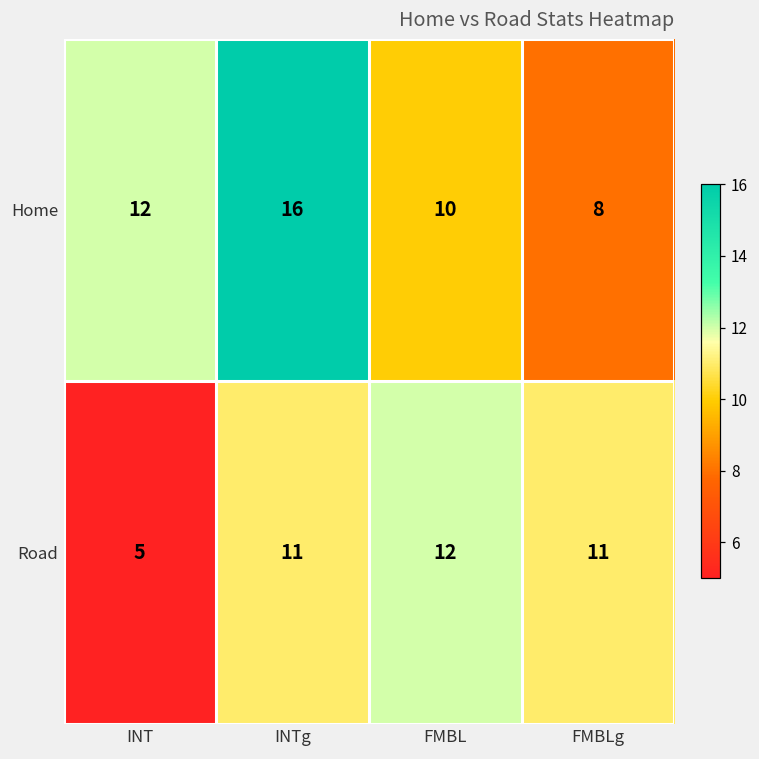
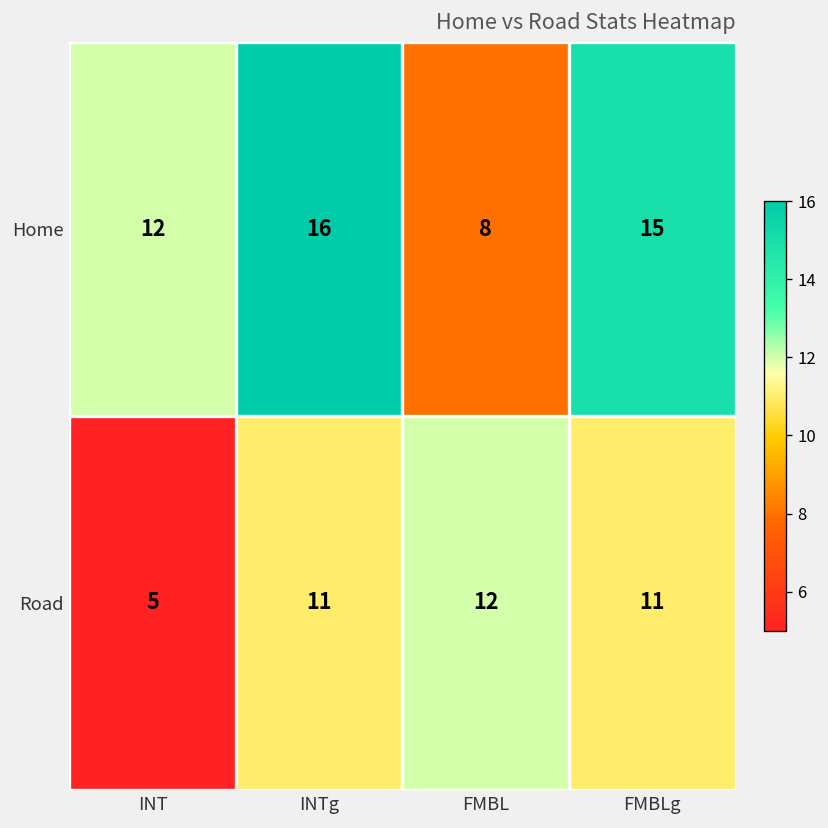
  {
    "Home": {
      "INT": 12,
      "INTg": 16,
-     "FMBL": 10,
-     "FMBLg": 8
+     "FMBL": 8,
+     "FMBLg": 15
    },
    "Road": {
      "INT": 5,
      "INTg": 11,
      "FMBL": 12,
      "FMBLg": 11
    }
  }
